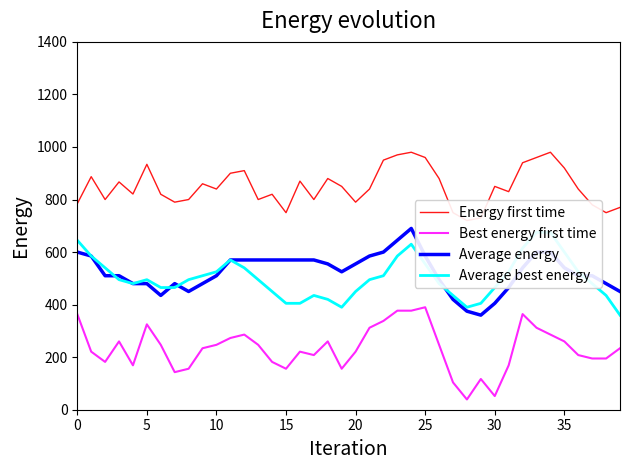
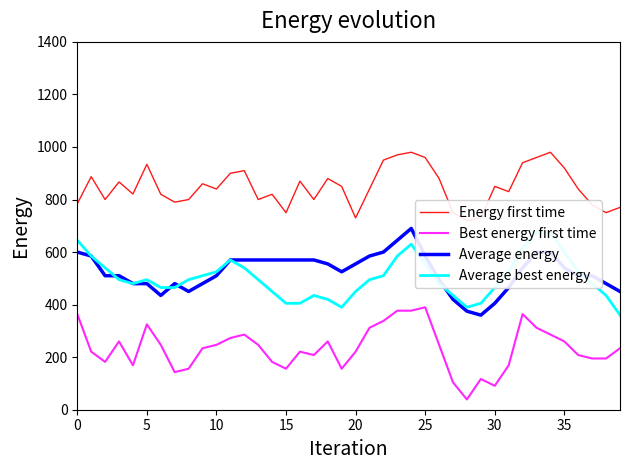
  {
    "Energy first time": {
      "0": 780,
      "5": 930,
      "10": 840,
      "15": 750,
-     "20": 790,
+     "20": 730,
      "25": 960,
      "30": 850,
      "35": 920
    },
    "Best energy first time": {
      "0": 360,
      "5": 330,
      "10": 250,
      "15": 160,
      "20": 220,
      "25": 390,
-     "30": 50,
+     "30": 90,
      "35": 260
    },
    "Average energy": {
      "0": 600,
      "5": 480,
      "10": 510,
      "15": 570,
      "20": 560,
      "30": 410
    },
    "Average best energy": {
      "0": 650,
      "5": 500,
      "10": 530,
      "15": 410,
      "20": 450
    }
  }
